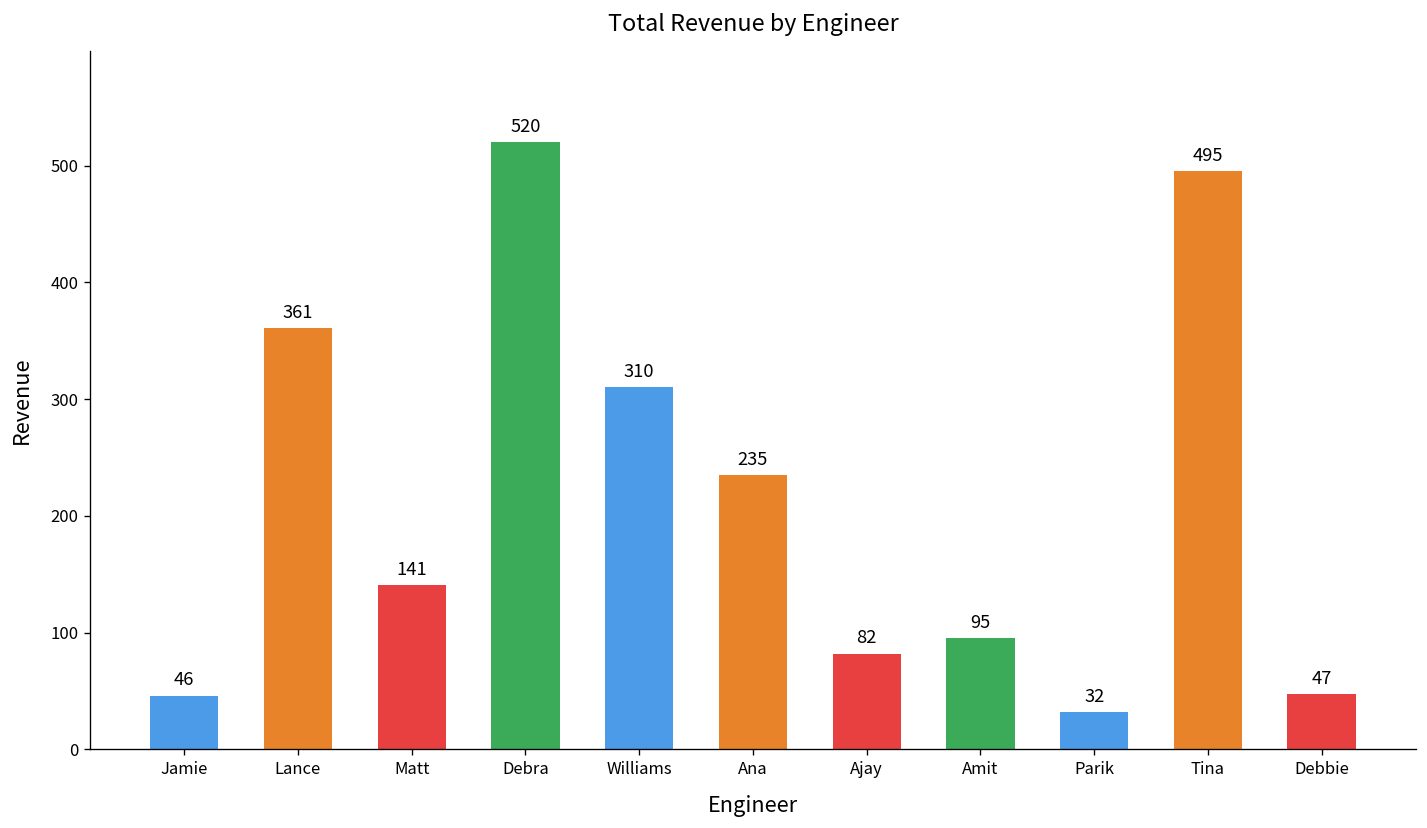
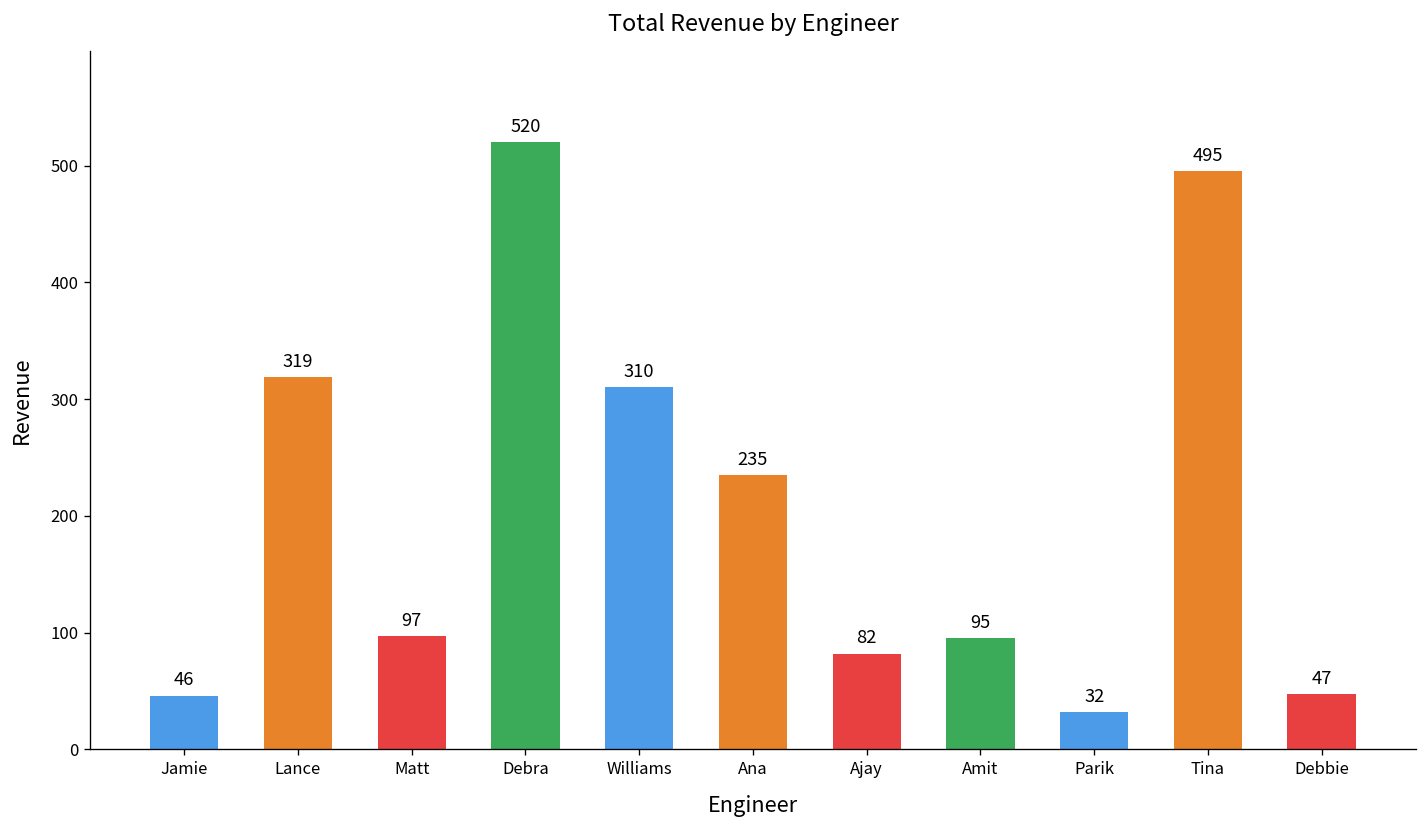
  {
    "Jamie": 46,
-   "Lance": 361,
-   "Matt": 141,
+   "Lance": 319,
+   "Matt": 97,
    "Debra": 520,
    "Williams": 310,
    "Ana": 235,
    "Ajay": 82,
    "Amit": 95,
    "Parik": 32,
    "Tina": 495,
    "Debbie": 47
  }
